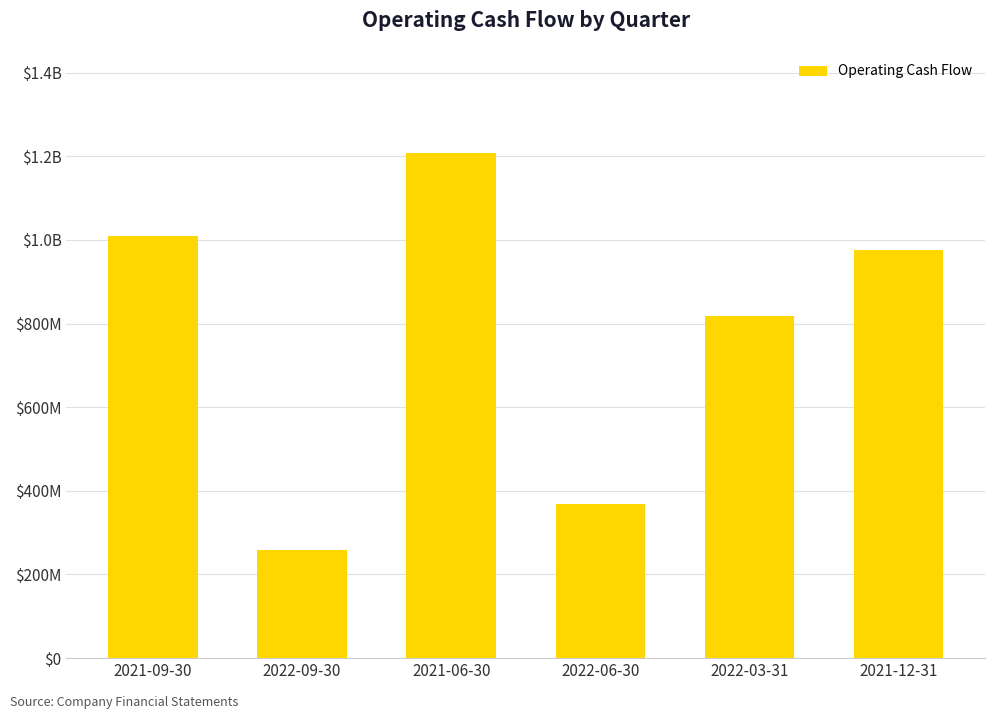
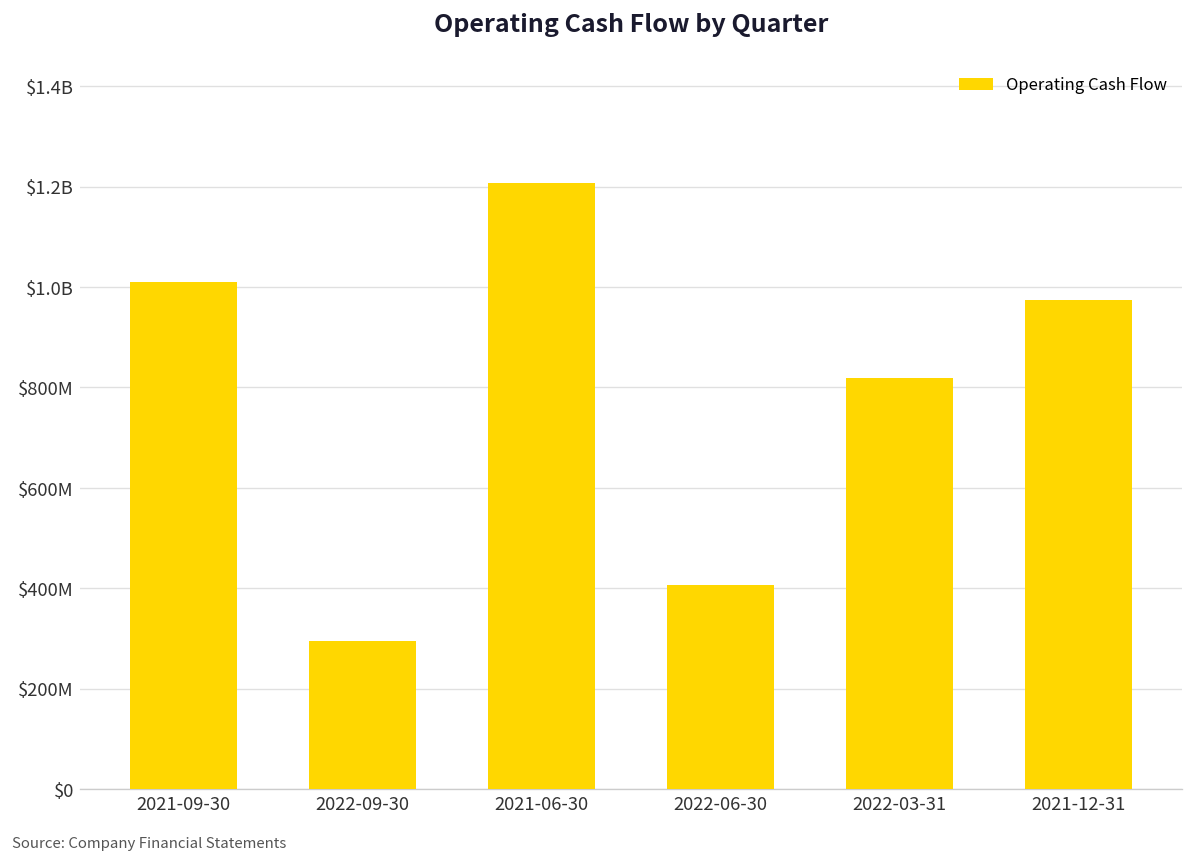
  {
    "2021-09-30": "$1010000000",
-   "2022-09-30": "$260000000",
+   "2022-09-30": "$300000000",
    "2021-06-30": "$1210000000",
-   "2022-06-30": "$370000000",
+   "2022-06-30": "$410000000",
    "2022-03-31": "$820000000",
    "2021-12-31": "$970000000"
  }
